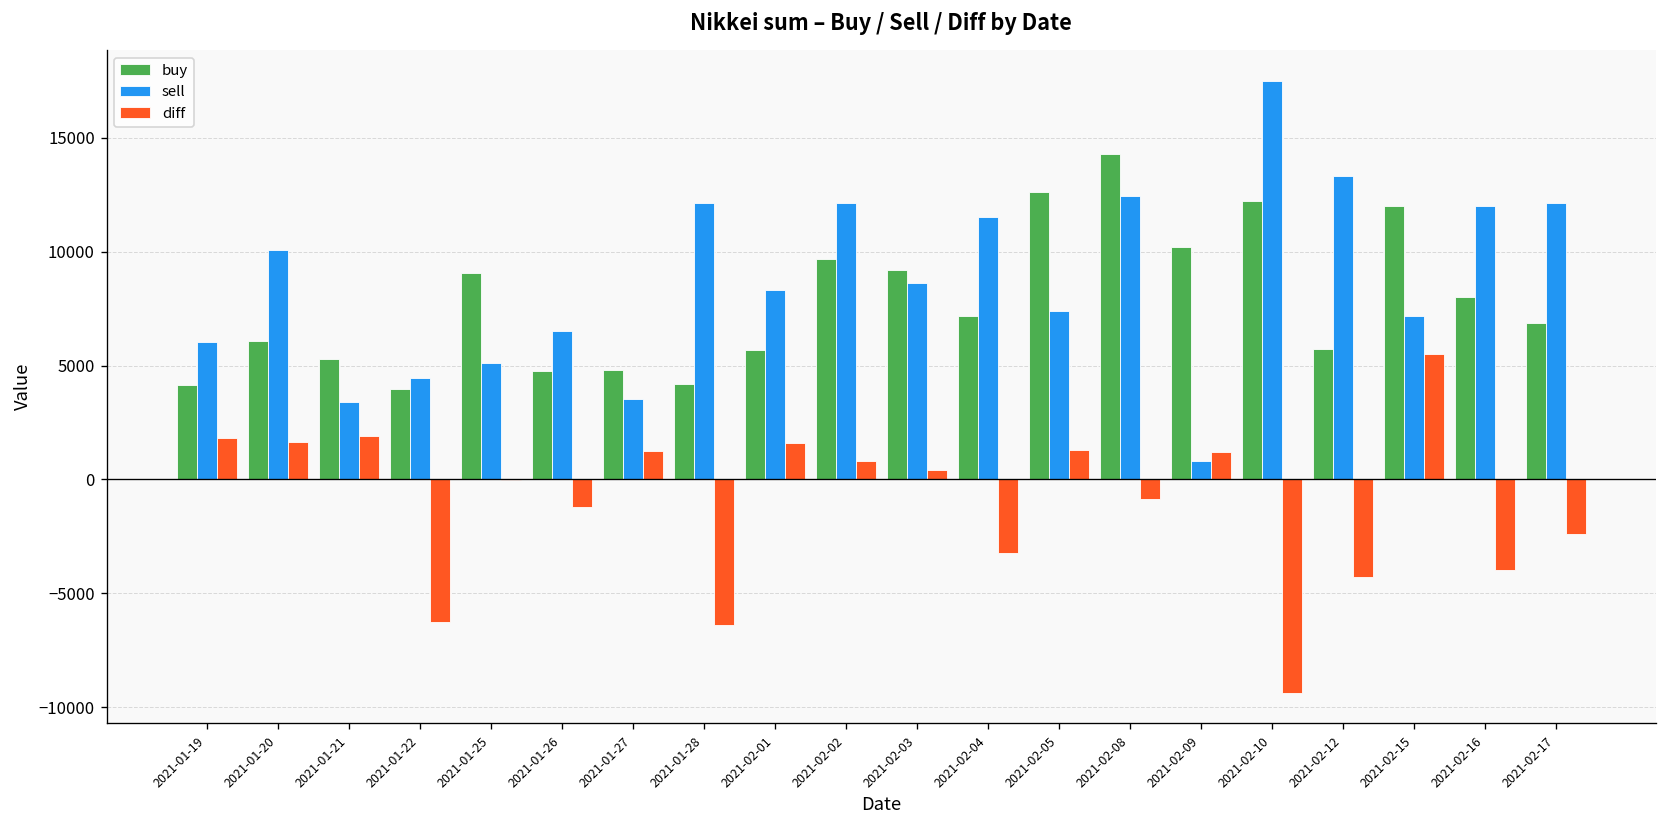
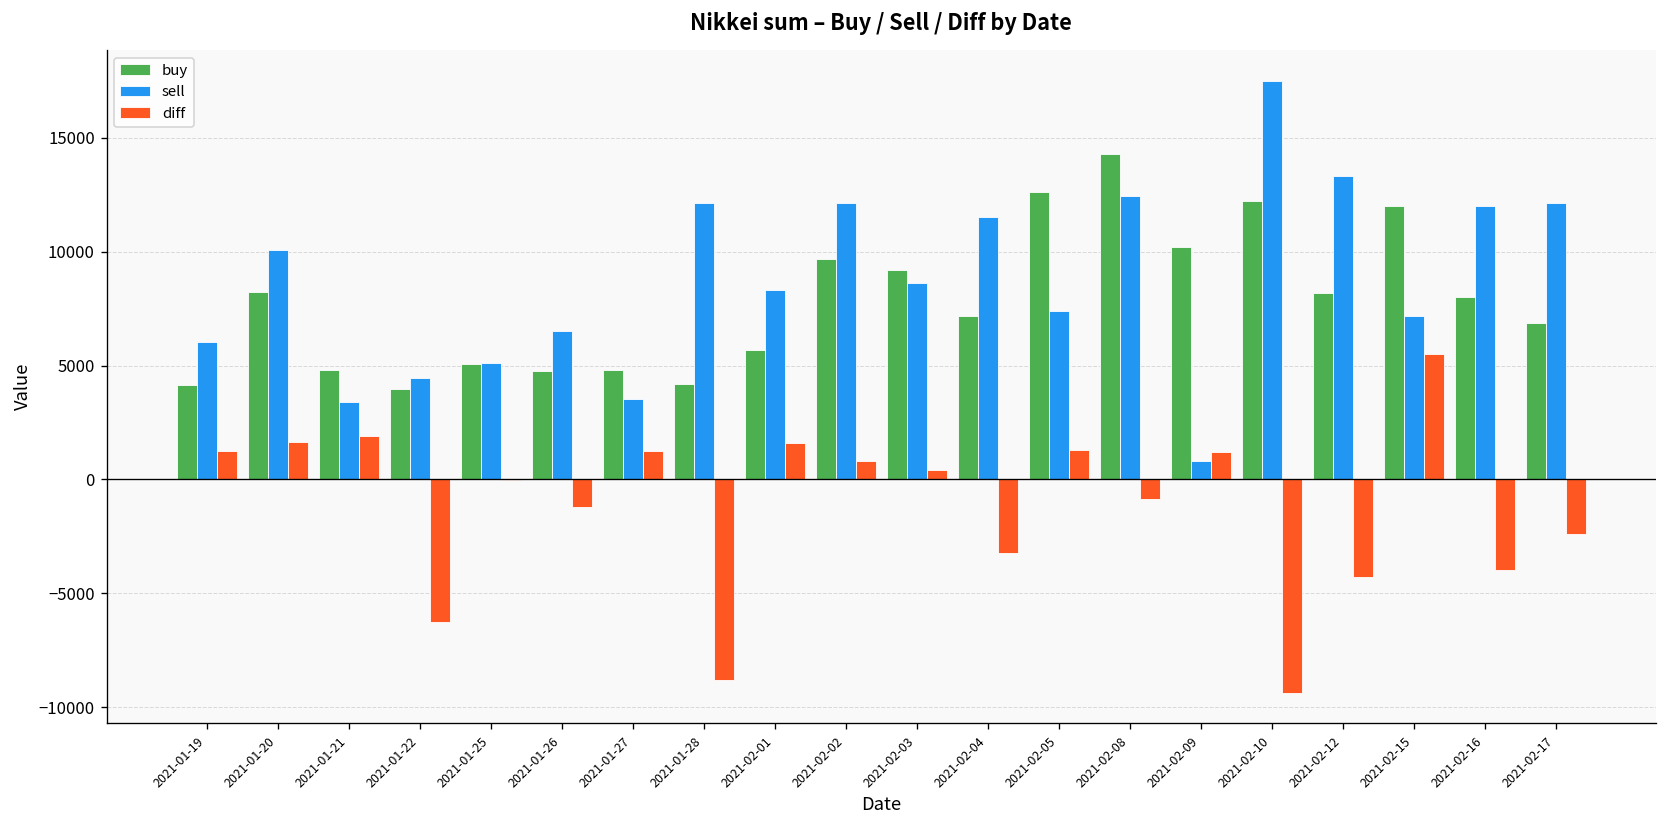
  {
    "buy": {
      "2021-01-19": 4200,
-     "2021-01-20": 6100,
-     "2021-01-21": 5300,
+     "2021-01-20": 8200,
+     "2021-01-21": 4800,
      "2021-01-22": 4000,
-     "2021-01-25": 9000,
+     "2021-01-25": 5100,
      "2021-01-26": 4800,
      "2021-01-27": 4800,
      "2021-01-28": 4200,
      "2021-02-01": 5700,
      "2021-02-02": 9700,
      "2021-02-03": 9200,
      "2021-02-04": 7200,
      "2021-02-05": 12600,
      "2021-02-08": 14300,
      "2021-02-09": 10200,
      "2021-02-10": 12200,
-     "2021-02-12": 5700,
+     "2021-02-12": 8200,
      "2021-02-15": 12000,
      "2021-02-16": 8000,
      "2021-02-17": 6900
    },
    "sell": {
      "2021-01-19": 6000,
      "2021-01-20": 10100,
      "2021-01-21": 3400,
      "2021-01-22": 4500,
      "2021-01-25": 5100,
      "2021-01-26": 6500,
      "2021-01-27": 3500,
      "2021-01-28": 12100,
      "2021-02-01": 8300,
      "2021-02-02": 12100,
      "2021-02-03": 8600,
      "2021-02-04": 11500,
      "2021-02-05": 7400,
      "2021-02-08": 12400,
      "2021-02-09": 800,
      "2021-02-10": 17500,
      "2021-02-12": 13300,
      "2021-02-15": 7200,
      "2021-02-16": 12000,
      "2021-02-17": 12100
    },
    "diff": {
-     "2021-01-19": 1800,
+     "2021-01-19": 1300,
      "2021-01-20": 1600,
      "2021-01-21": 1900,
      "2021-01-22": -6300,
      "2021-01-26": -1200,
      "2021-01-27": 1300,
-     "2021-01-28": -6400,
+     "2021-01-28": -8800,
      "2021-02-01": 1600,
      "2021-02-02": 800,
      "2021-02-03": 400,
      "2021-02-04": -3200,
      "2021-02-05": 1300,
      "2021-02-08": -800,
      "2021-02-09": 1200,
      "2021-02-10": -9400,
      "2021-02-12": -4300,
      "2021-02-15": 5500,
      "2021-02-16": -4000,
      "2021-02-17": -2400
    }
  }
